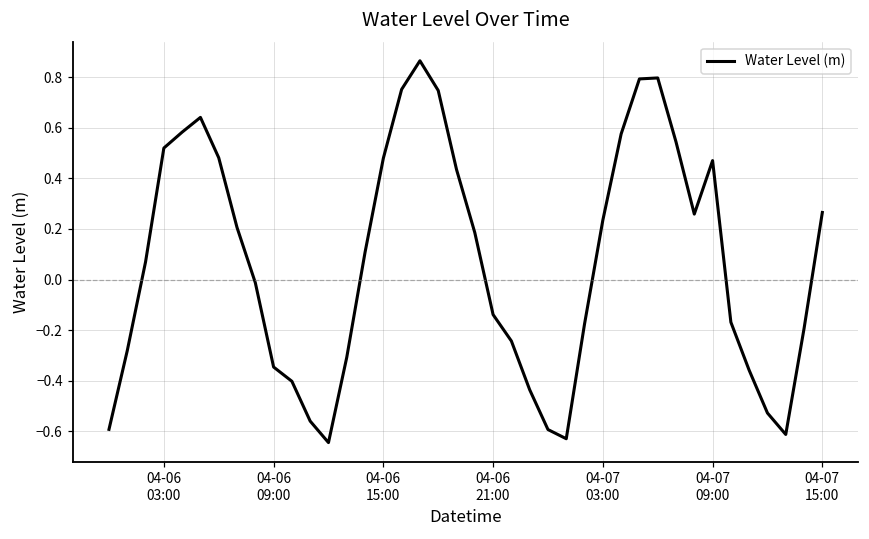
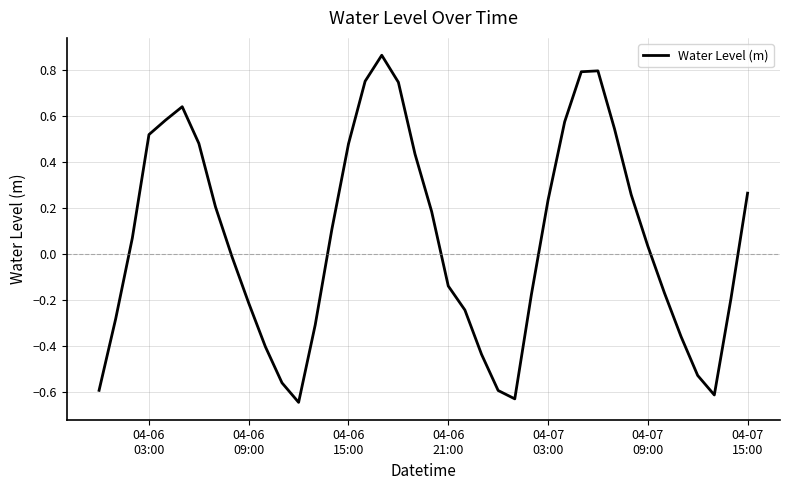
  {
    "04-06 03:00": 0.52,
-   "04-06 09:00": -0.35,
+   "04-06 09:00": -0.21,
    "04-06 15:00": 0.48,
    "04-06 21:00": -0.14,
    "04-07 03:00": 0.23,
-   "04-07 09:00": 0.47,
+   "04-07 09:00": 0.04,
    "04-07 15:00": 0.27
  }
